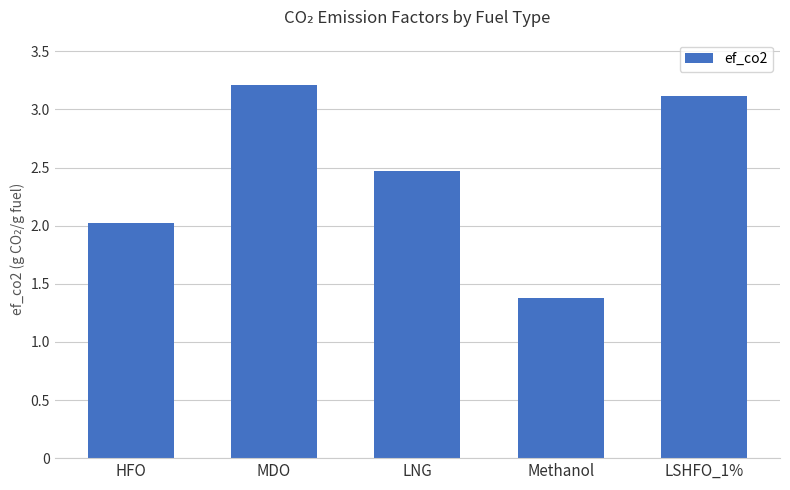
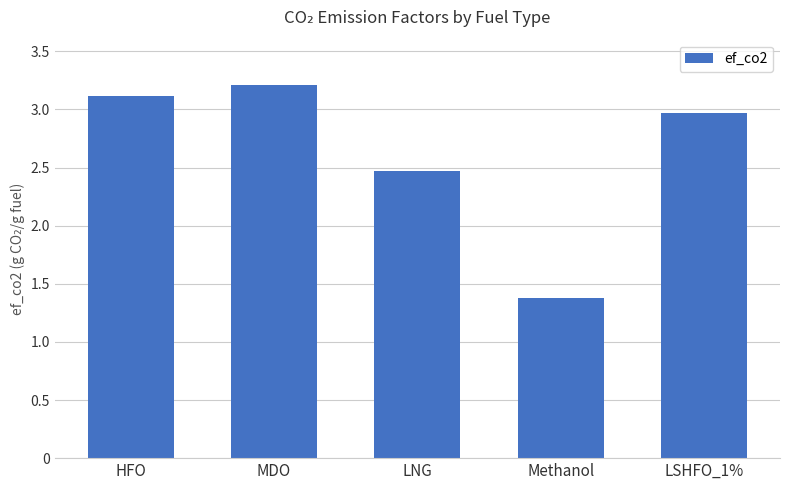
  {
-   "HFO": 2.03,
+   "HFO": 3.11,
    "MDO": 3.21,
    "LNG": 2.47,
    "Methanol": 1.38,
-   "LSHFO_1%": 3.11
+   "LSHFO_1%": 2.97
  }
